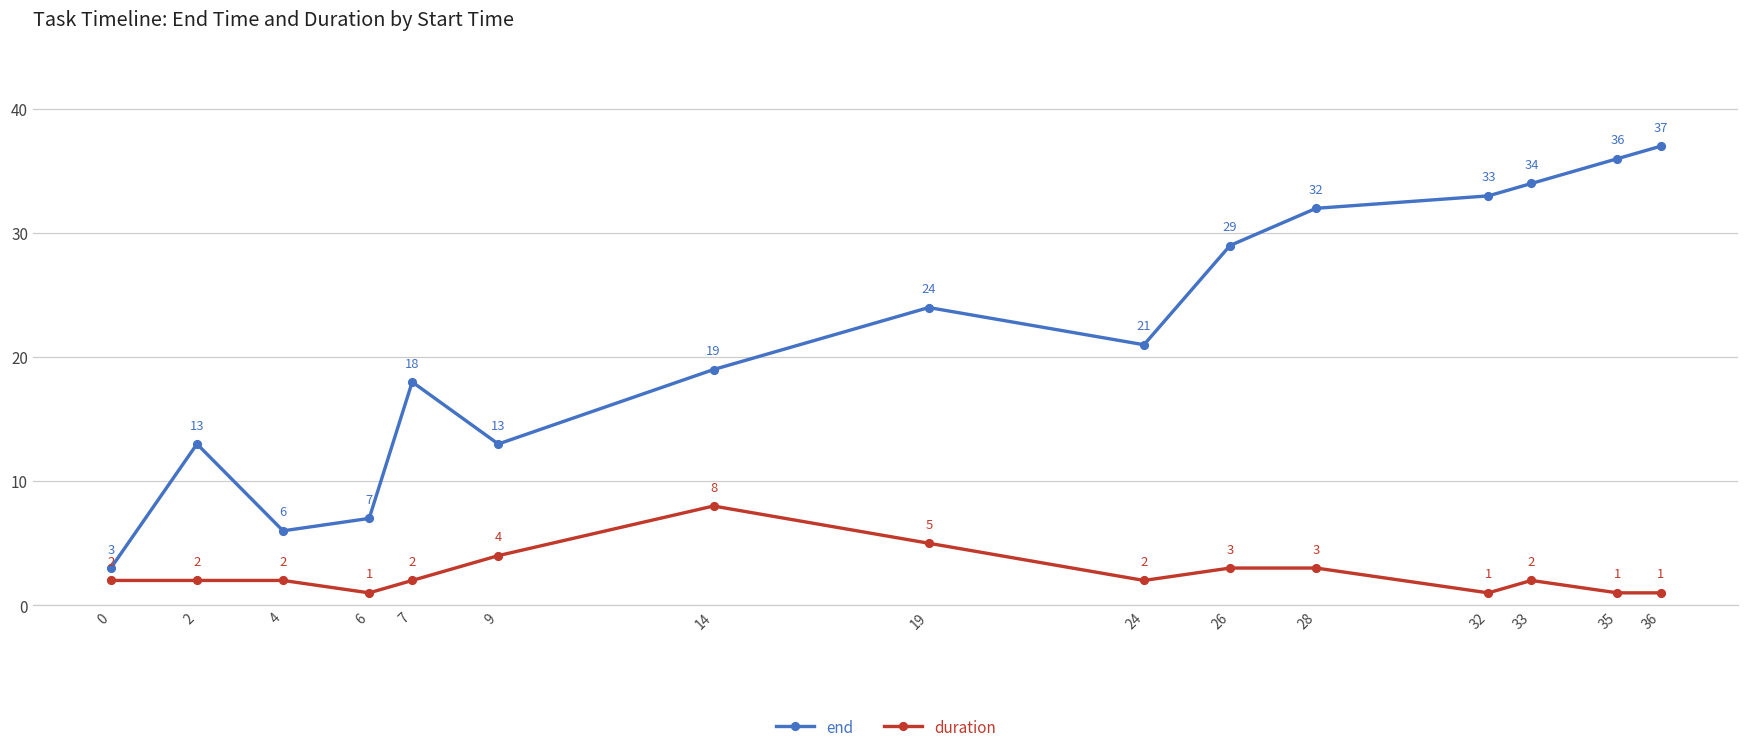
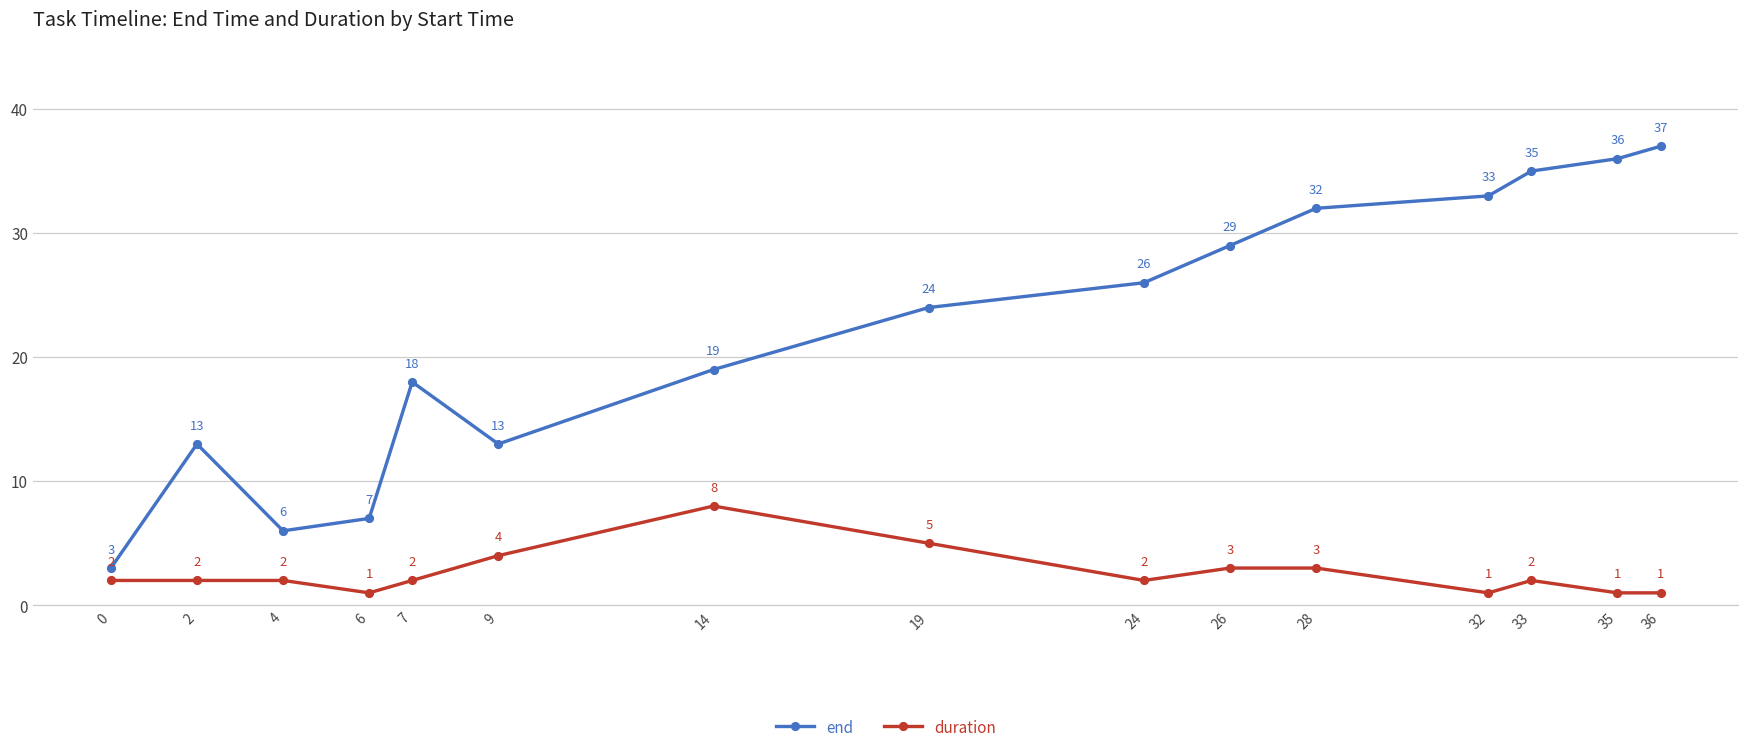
  {
    "end": {
      "0": 3,
      "2": 13,
      "4": 6,
      "6": 7,
      "7": 18,
      "9": 13,
      "14": 19,
      "19": 24,
-     "24": 21,
+     "24": 26,
      "26": 29,
      "28": 32,
      "32": 33,
-     "33": 34,
+     "33": 35,
      "35": 36,
      "36": 37
    },
    "duration": {
      "2": 2,
      "4": 2,
      "6": 1,
      "7": 2,
      "9": 4,
      "14": 8,
      "19": 5,
      "24": 2,
      "26": 3,
      "28": 3,
      "32": 1,
      "33": 2,
      "35": 1,
      "36": 1
    }
  }
